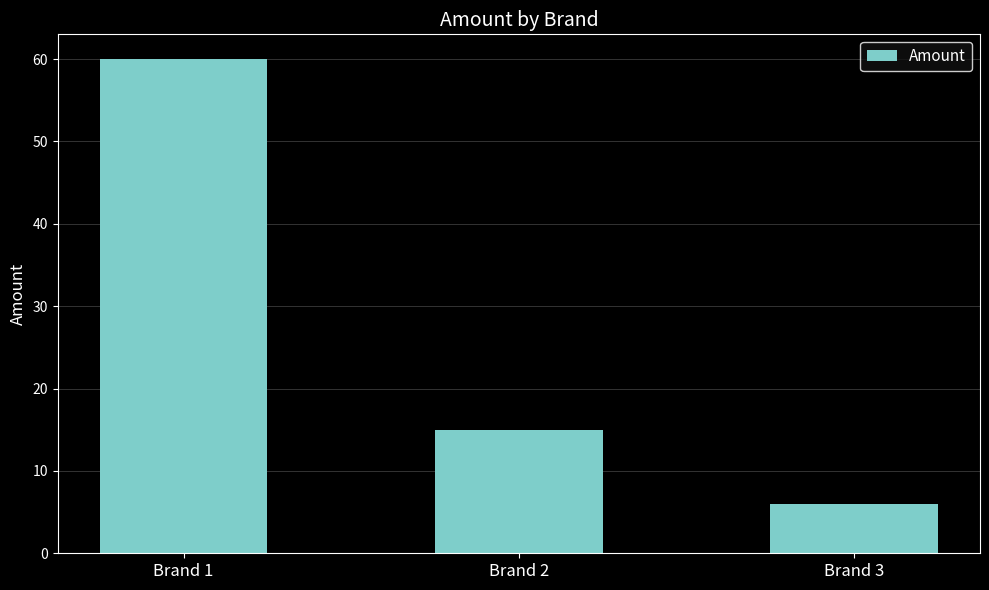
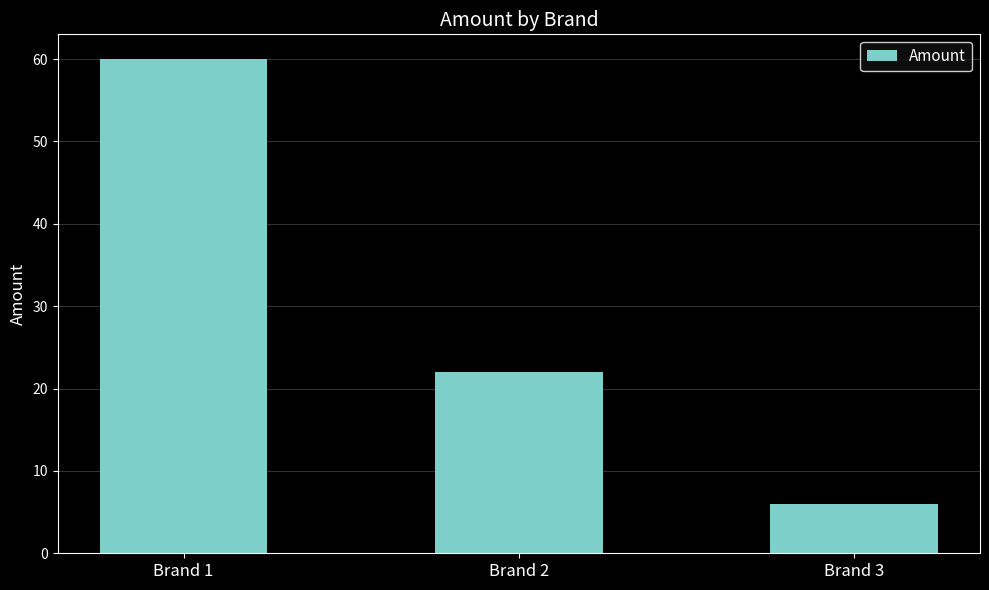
  {
    "Brand 1": 60,
-   "Brand 2": 15,
+   "Brand 2": 22,
    "Brand 3": 6
  }
